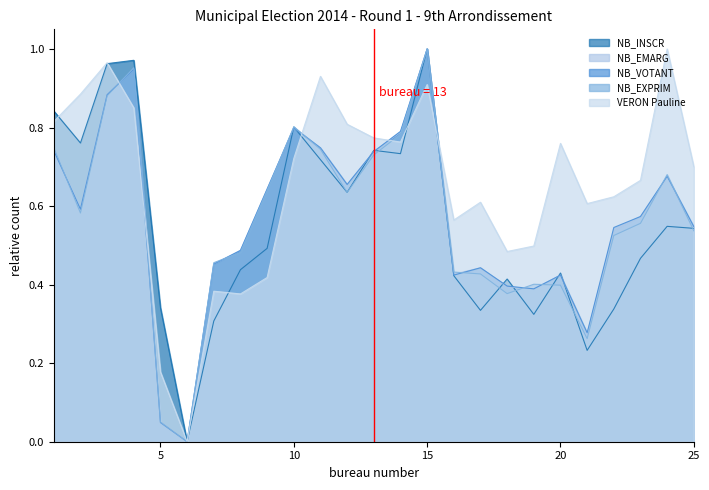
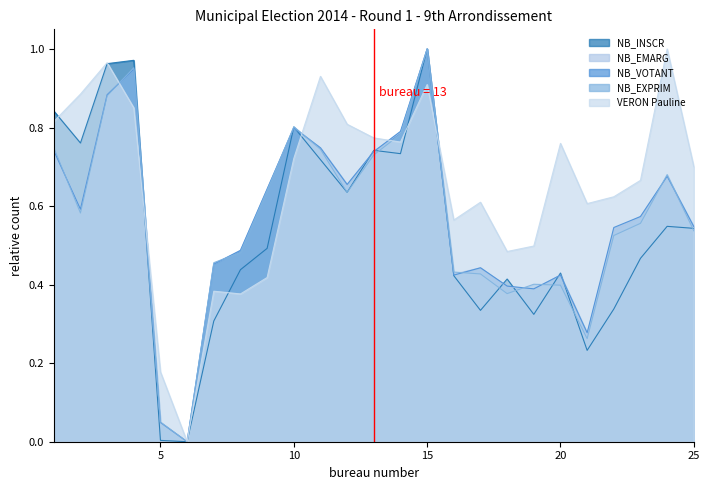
  {
    "NB_INSCR": {
-     "5": 0.34
+     "5": 0.00
    }
  }
